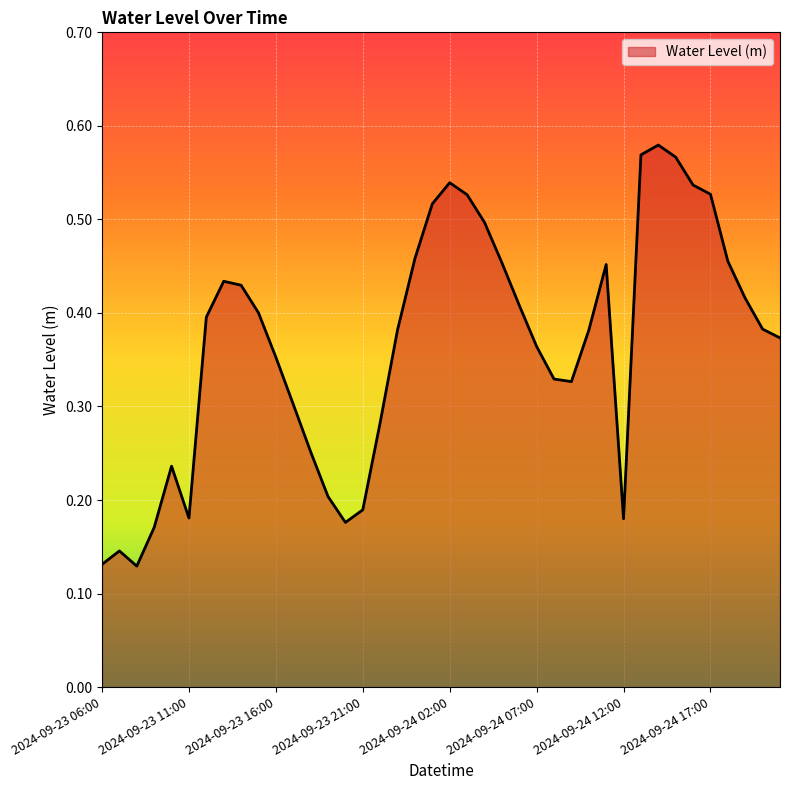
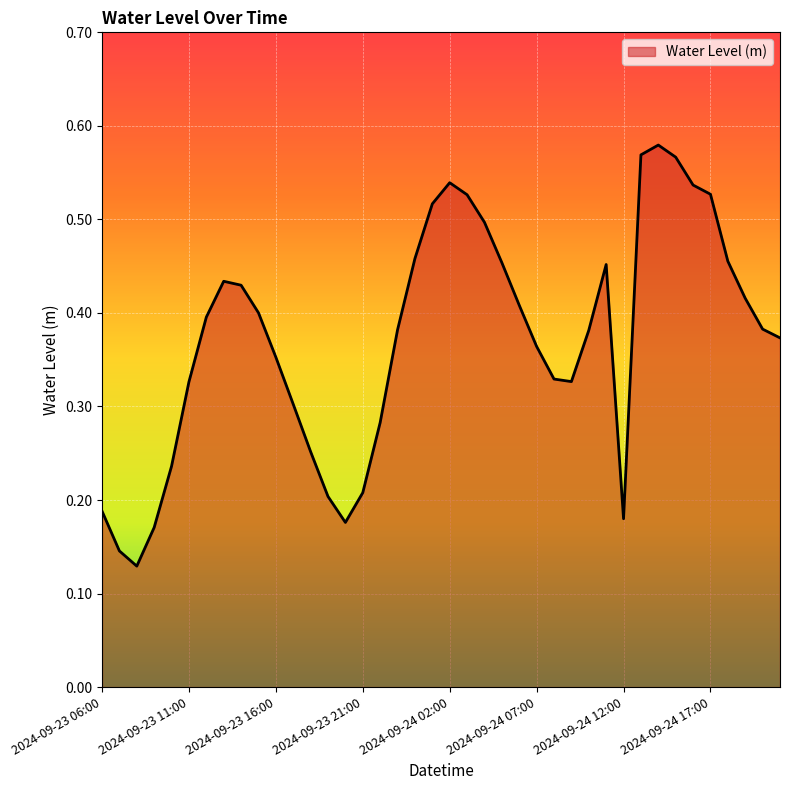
  {
-   "2024-09-23 06:00": 0.13,
-   "2024-09-23 11:00": 0.18,
+   "2024-09-23 06:00": 0.19,
+   "2024-09-23 11:00": 0.33,
    "2024-09-23 16:00": 0.35,
-   "2024-09-23 21:00": 0.19,
+   "2024-09-23 21:00": 0.21,
    "2024-09-24 02:00": 0.54,
    "2024-09-24 07:00": 0.36,
    "2024-09-24 12:00": 0.18,
    "2024-09-24 17:00": 0.53
  }
